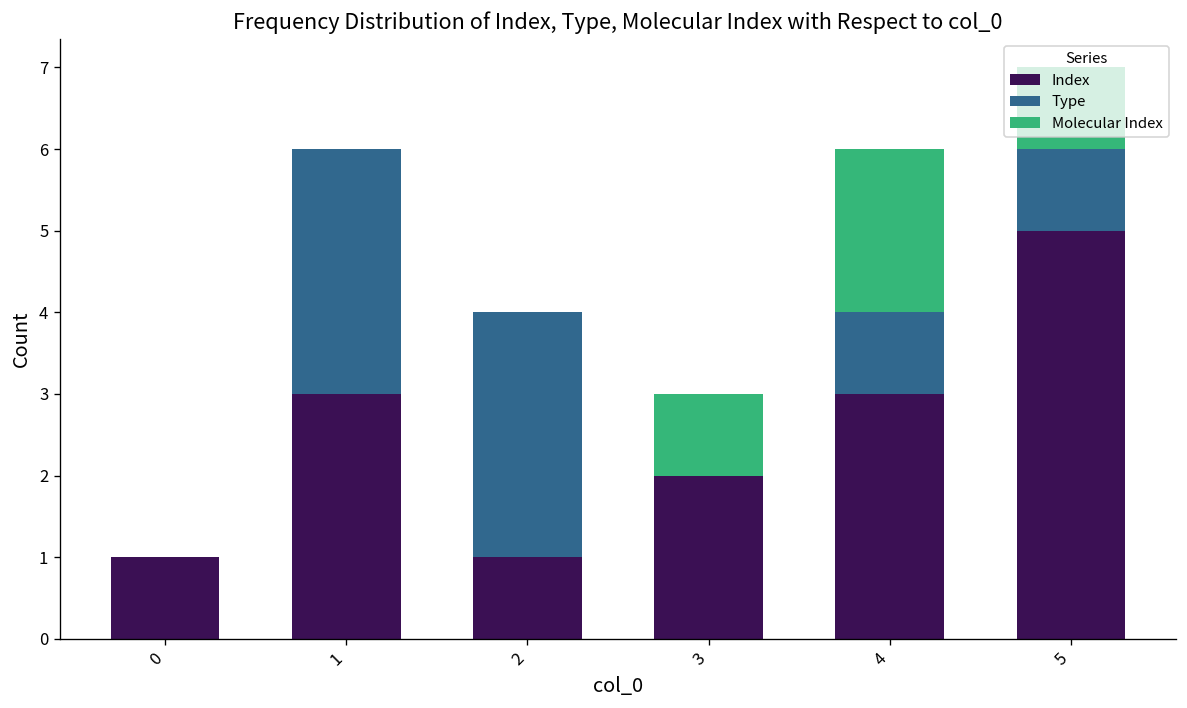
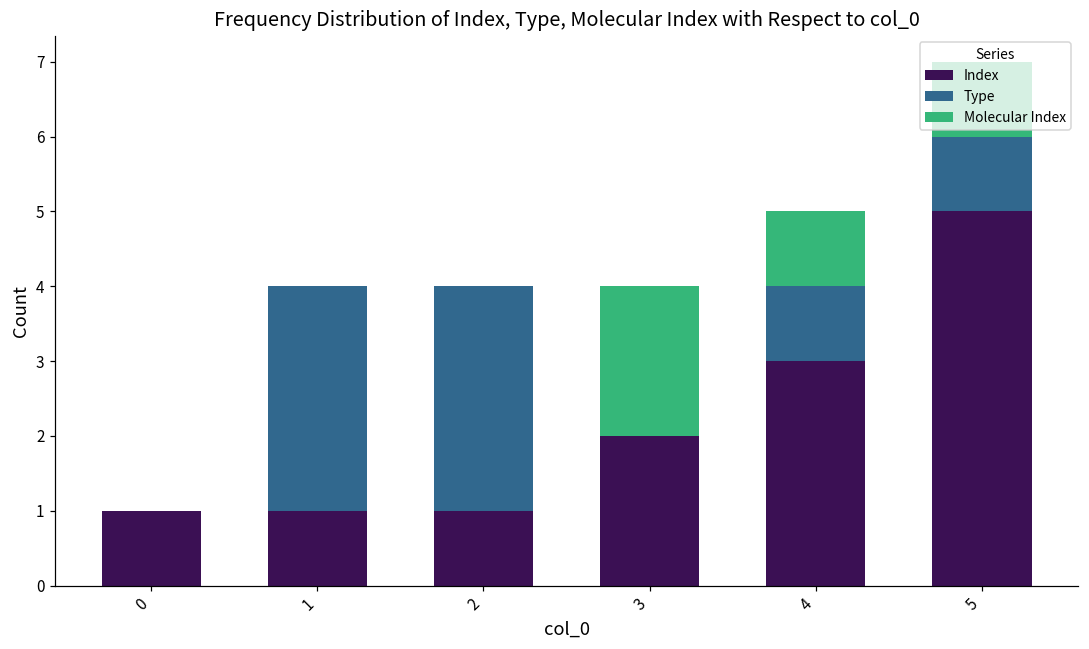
  {
    "Index": {
      "0": 1,
-     "1": 3,
+     "1": 1,
      "2": 1,
      "3": 2,
      "4": 3,
      "5": 5
    },
    "Type": {
      "0": 0,
      "1": 3,
      "2": 3,
      "3": 0,
      "4": 1,
      "5": 1
    },
    "Molecular Index": {
      "0": 0,
      "1": 0,
      "2": 0,
-     "3": 1,
-     "4": 2
+     "3": 2,
+     "4": 1
    }
  }
